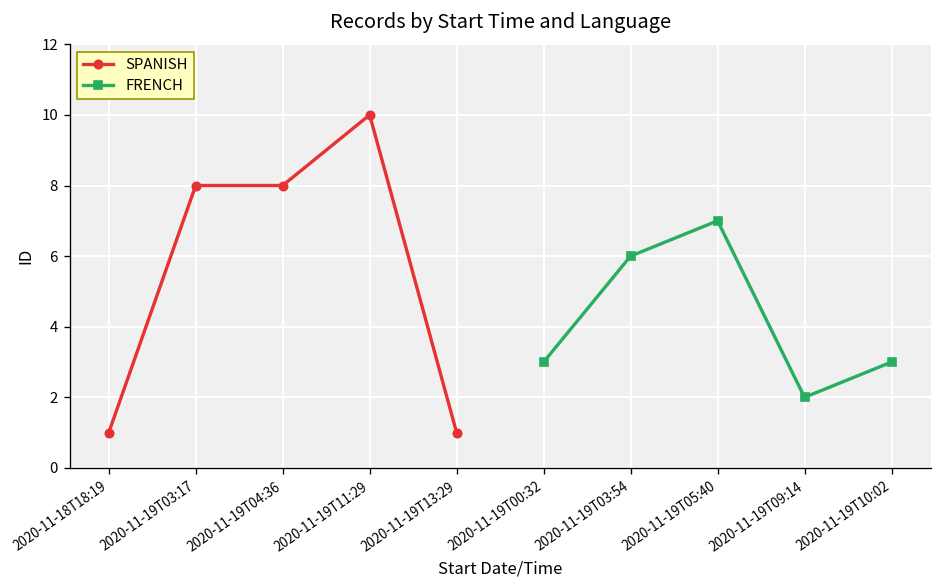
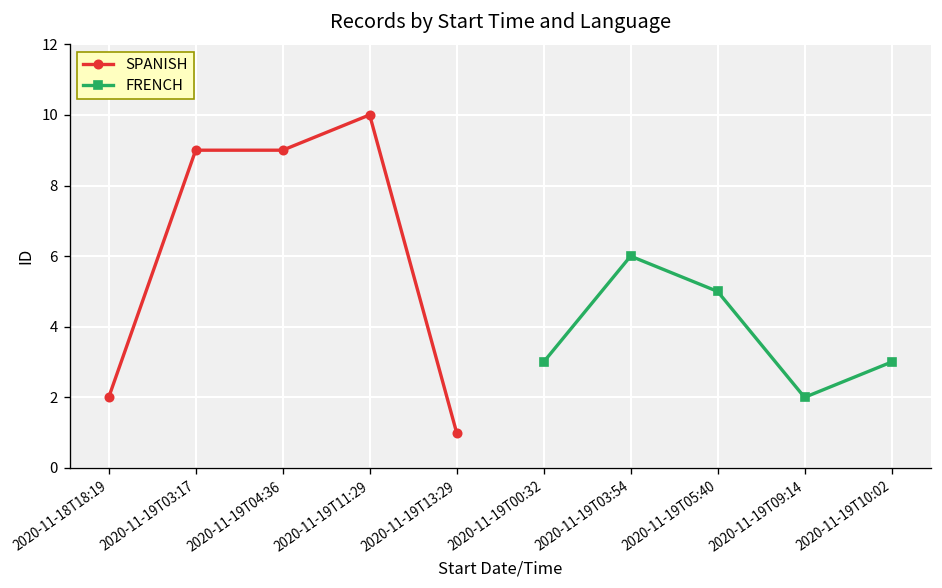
  {
    "SPANISH": {
-     "2020-11-18T18:19": 1,
-     "2020-11-19T03:17": 8,
-     "2020-11-19T04:36": 8,
+     "2020-11-18T18:19": 2,
+     "2020-11-19T03:17": 9,
+     "2020-11-19T04:36": 9,
      "2020-11-19T11:29": 10,
      "2020-11-19T13:29": 1
    },
    "FRENCH": {
      "2020-11-19T00:32": 3,
      "2020-11-19T03:54": 6,
-     "2020-11-19T05:40": 7,
+     "2020-11-19T05:40": 5,
      "2020-11-19T09:14": 2,
      "2020-11-19T10:02": 3
    }
  }
